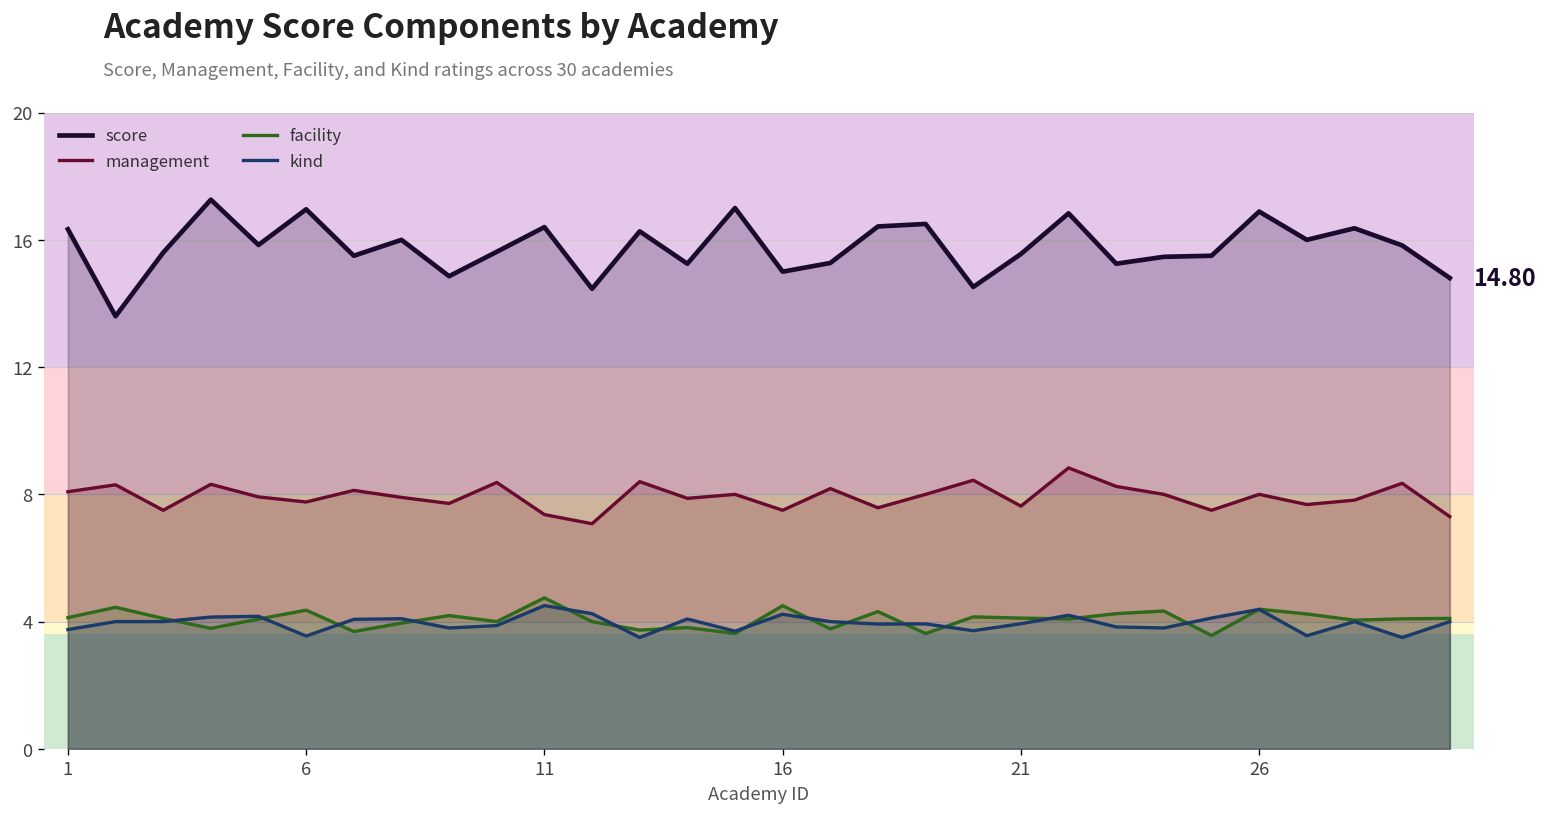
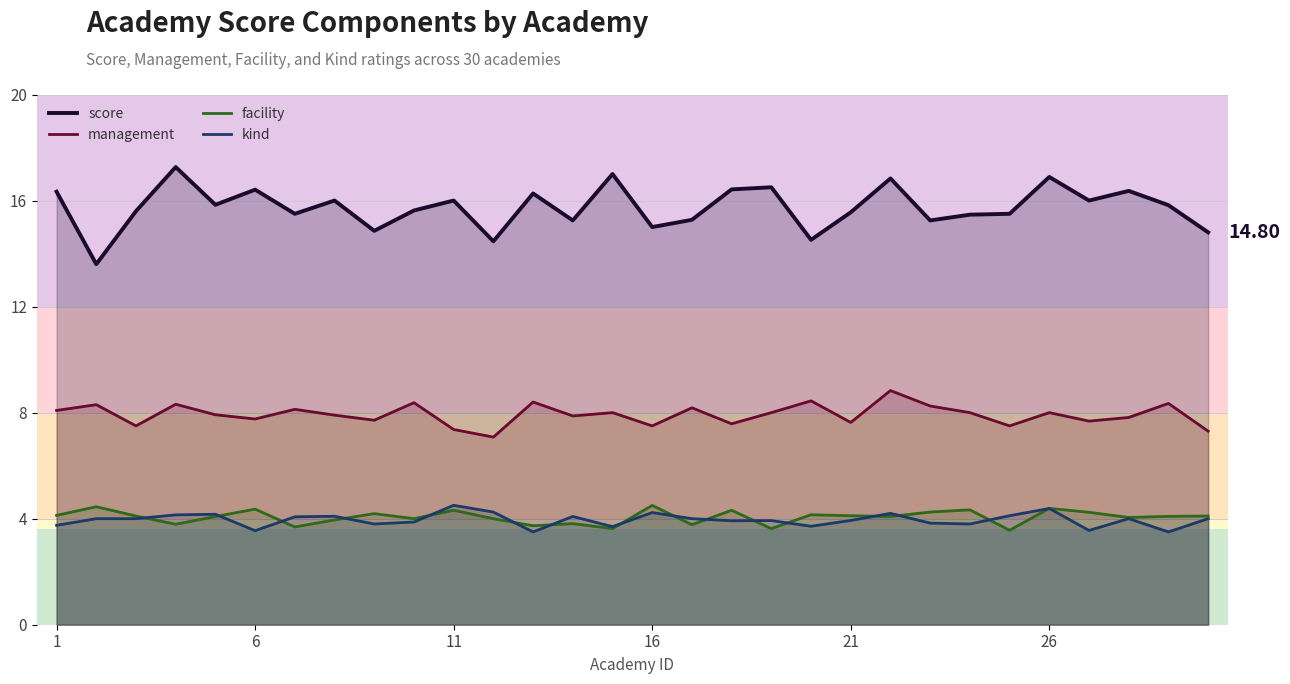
  {
    "score": {
      "1": 16.3,
-     "6": 17.0,
-     "11": 16.4,
+     "6": 16.4,
+     "11": 16.0,
      "16": 15.0,
      "21": 15.6,
      "26": 16.9
    },
    "management": {
      "1": 8.1,
      "6": 7.8,
      "11": 7.4,
      "16": 7.5,
      "21": 7.6,
      "26": 8.0
    },
    "facility": {
      "1": 4.1,
      "6": 4.4,
-     "11": 4.7,
+     "11": 4.3,
      "16": 4.5,
      "21": 4.1
    },
    "kind": {
      "1": 3.8,
      "6": 3.5,
      "11": 4.5,
      "16": 4.2,
      "21": 3.9
    }
  }
